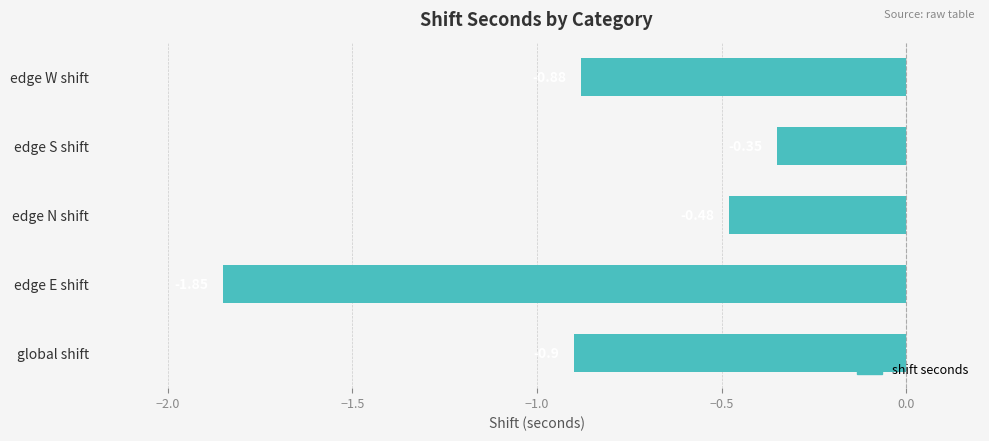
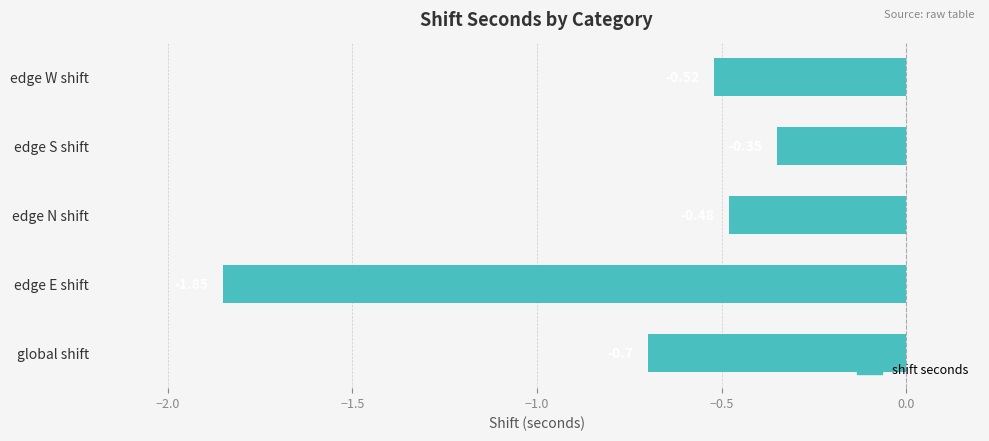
  {
-   "edge W shift": -0.88,
+   "edge W shift": -0.52,
    "edge S shift": -0.35,
    "edge N shift": -0.48,
    "edge E shift": -1.85,
-   "global shift": -0.9
+   "global shift": -0.7
  }
